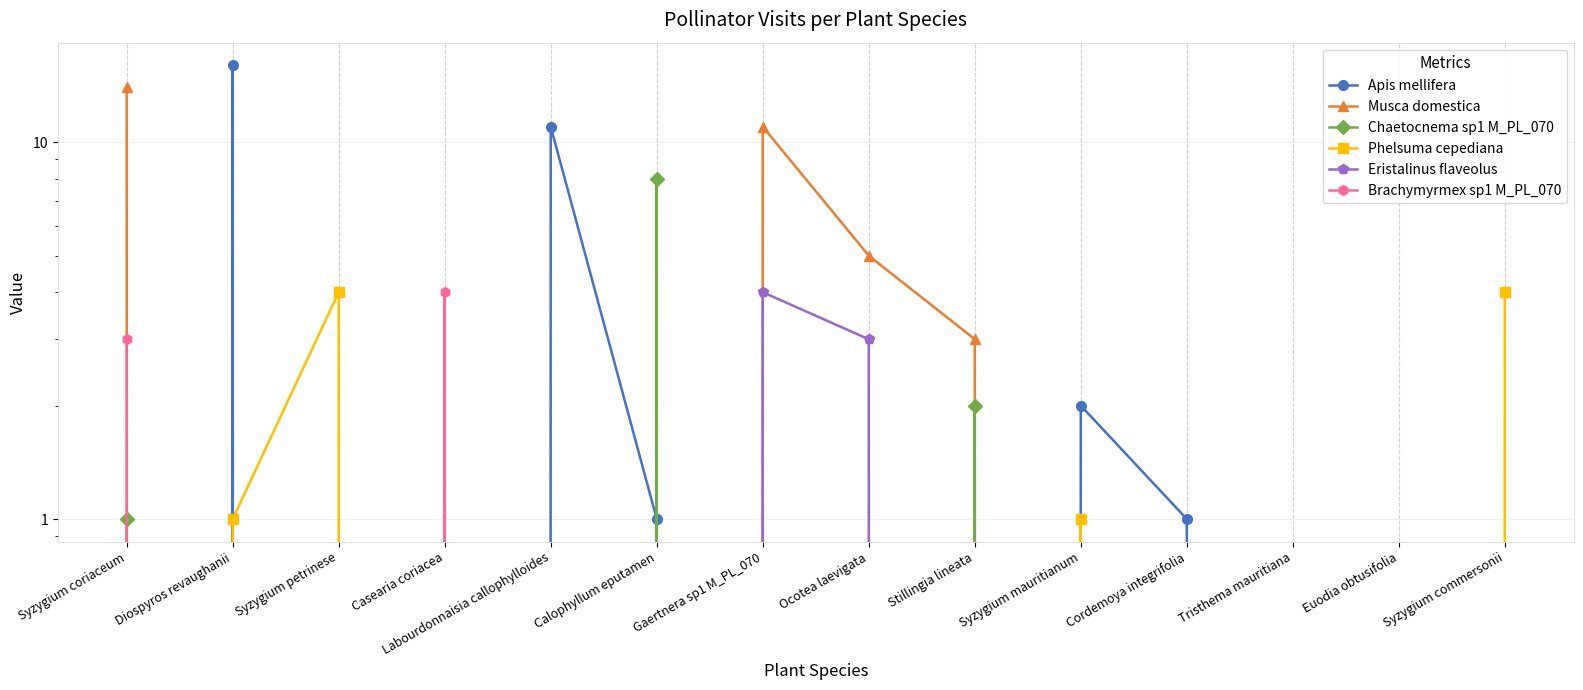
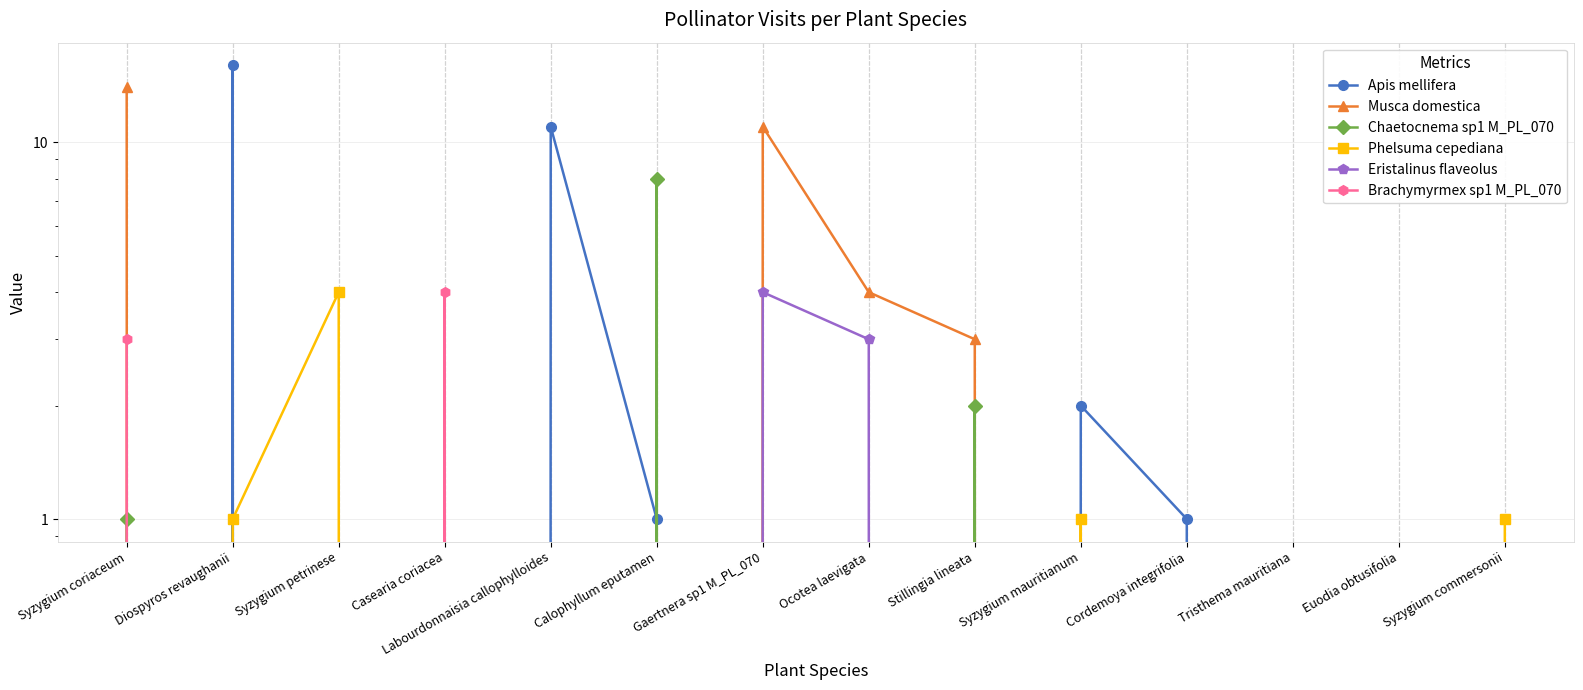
  {
    "Apis mellifera": {
      "Diospyros revaughanii": 16,
      "Labourdonnaisia callophylloides": 11,
      "Calophyllum eputamen": 1,
      "Syzygium mauritianum": 2,
      "Cordemoya integrifolia": 1
    },
    "Musca domestica": {
      "Syzygium coriaceum": 14,
      "Gaertnera sp1 M_PL_070": 11,
-     "Ocotea laevigata": 5,
+     "Ocotea laevigata": 4,
      "Stillingia lineata": 3
    },
    "Chaetocnema sp1 M_PL_070": {
      "Syzygium coriaceum": 1,
      "Calophyllum eputamen": 8,
      "Stillingia lineata": 2
    },
    "Phelsuma cepediana": {
      "Diospyros revaughanii": 1,
      "Syzygium petrinese": 4,
      "Syzygium mauritianum": 1,
-     "Syzygium commersonii": 4
+     "Syzygium commersonii": 1
    },
    "Eristalinus flaveolus": {
      "Gaertnera sp1 M_PL_070": 4,
      "Ocotea laevigata": 3
    },
    "Brachymyrmex sp1 M_PL_070": {
      "Syzygium coriaceum": 3,
      "Casearia coriacea": 4
    }
  }
